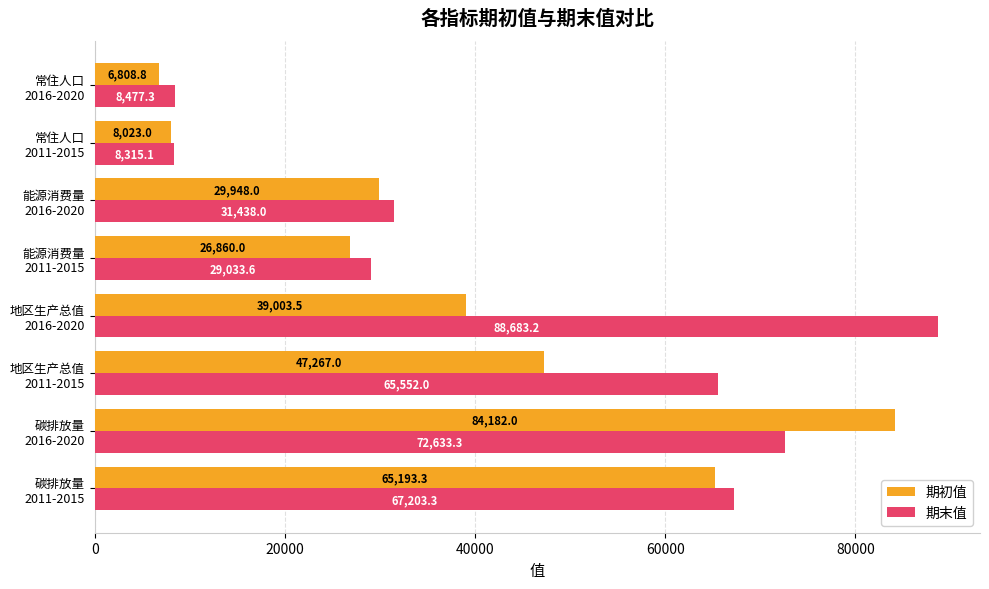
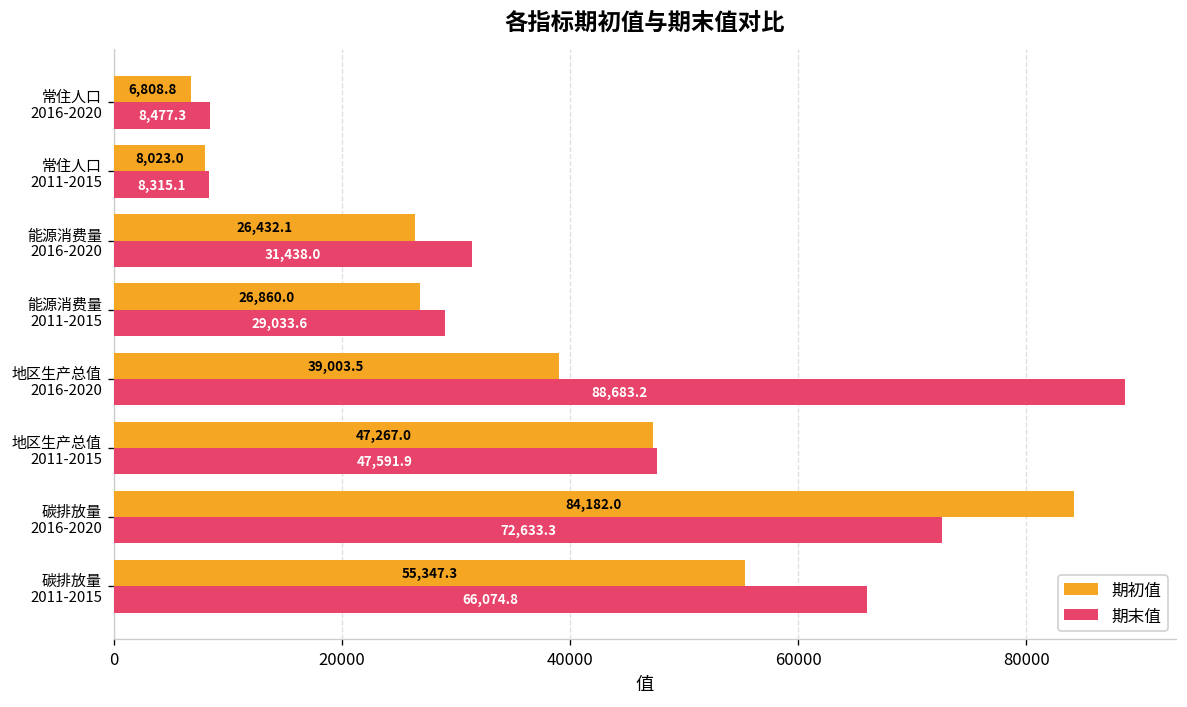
  {
    "期初值": {
      "常住人口 2016-2020": "6,808.8",
      "常住人口 2011-2015": "8,023.0",
-     "能源消费量 2016-2020": "29,948.0",
+     "能源消费量 2016-2020": "26,432.1",
      "能源消费量 2011-2015": "26,860.0",
      "地区生产总值 2016-2020": "39,003.5",
      "地区生产总值 2011-2015": "47,267.0",
      "碳排放量 2016-2020": "84,182.0",
-     "碳排放量 2011-2015": "65,193.3"
+     "碳排放量 2011-2015": "55,347.3"
    },
    "期末值": {
      "常住人口 2016-2020": "8,477.3",
      "常住人口 2011-2015": "8,315.1",
      "能源消费量 2016-2020": "31,438.0",
      "能源消费量 2011-2015": "29,033.6",
      "地区生产总值 2016-2020": "88,683.2",
-     "地区生产总值 2011-2015": "65,552.0",
+     "地区生产总值 2011-2015": "47,591.9",
      "碳排放量 2016-2020": "72,633.3",
-     "碳排放量 2011-2015": "67,203.3"
+     "碳排放量 2011-2015": "66,074.8"
    }
  }
